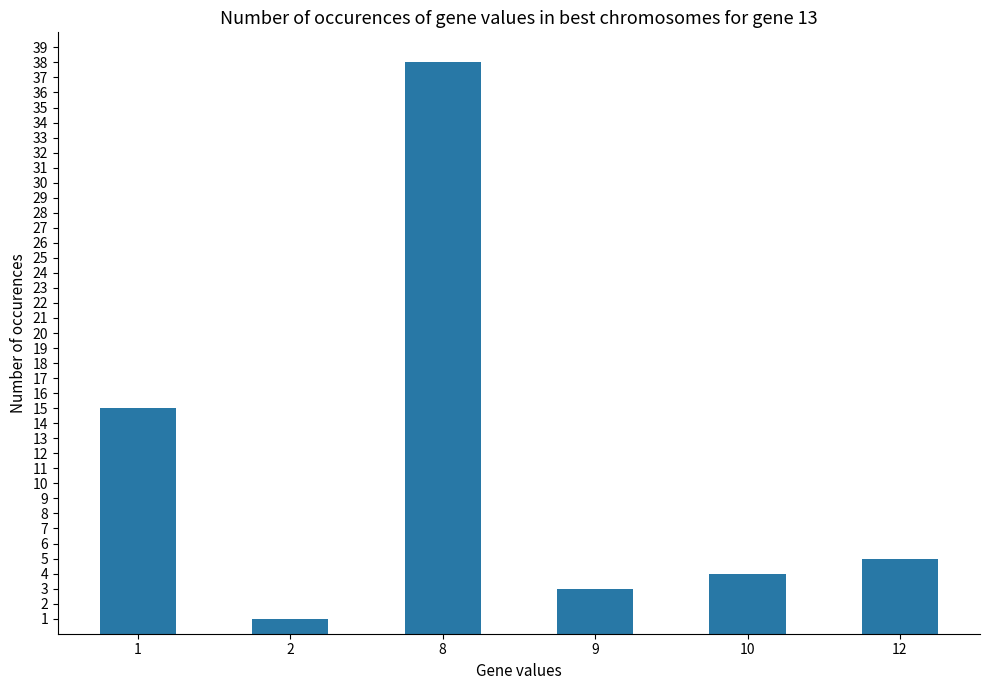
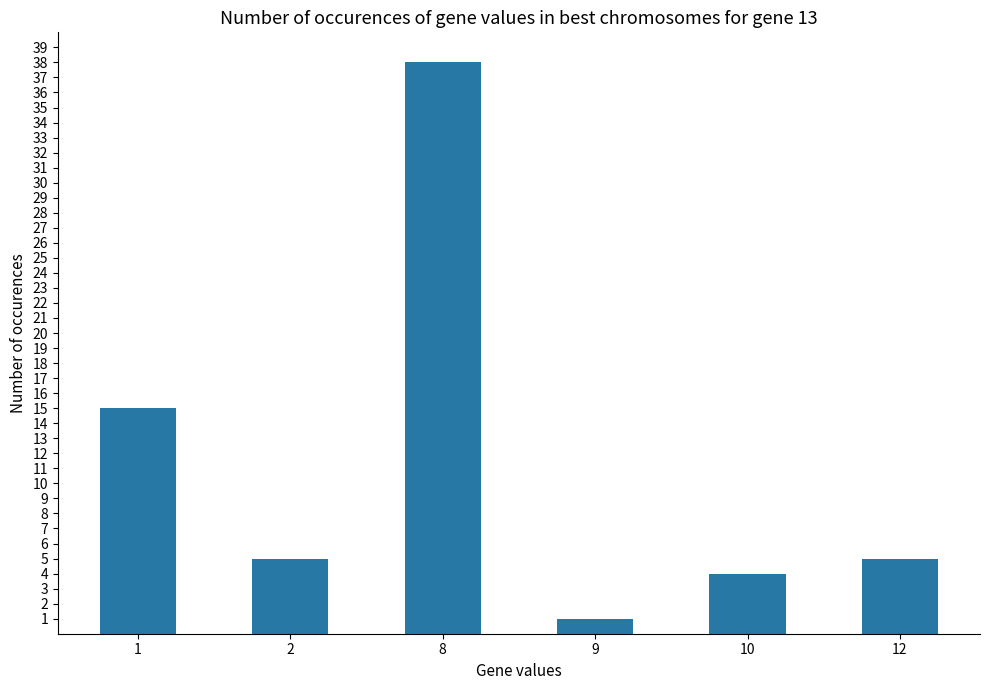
  {
    "1": 15,
-   "2": 1,
+   "2": 5,
    "8": 38,
-   "9": 3,
+   "9": 1,
    "10": 4,
    "12": 5
  }
